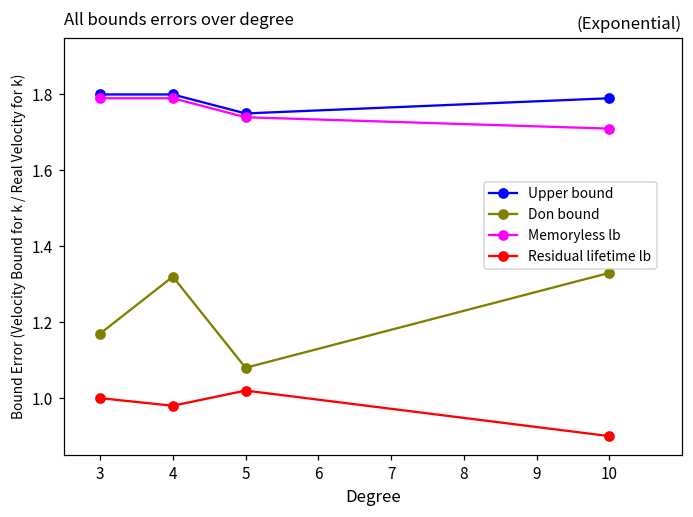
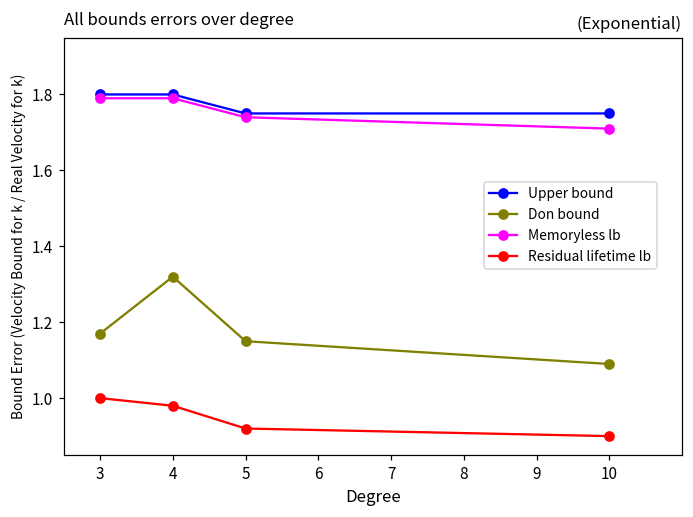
  {
    "Upper bound": {
      "3": 1.80,
      "4": 1.80,
      "5": 1.75,
-     "10": 1.79
+     "10": 1.75
    },
    "Don bound": {
      "3": 1.17,
      "4": 1.32,
-     "5": 1.08,
-     "10": 1.33
+     "5": 1.15,
+     "10": 1.09
    },
    "Memoryless lb": {
      "3": 1.79,
      "4": 1.79,
      "5": 1.74,
      "10": 1.71
    },
    "Residual lifetime lb": {
      "3": 1.00,
      "4": 0.98,
-     "5": 1.02,
+     "5": 0.92,
      "10": 0.90
    }
  }
